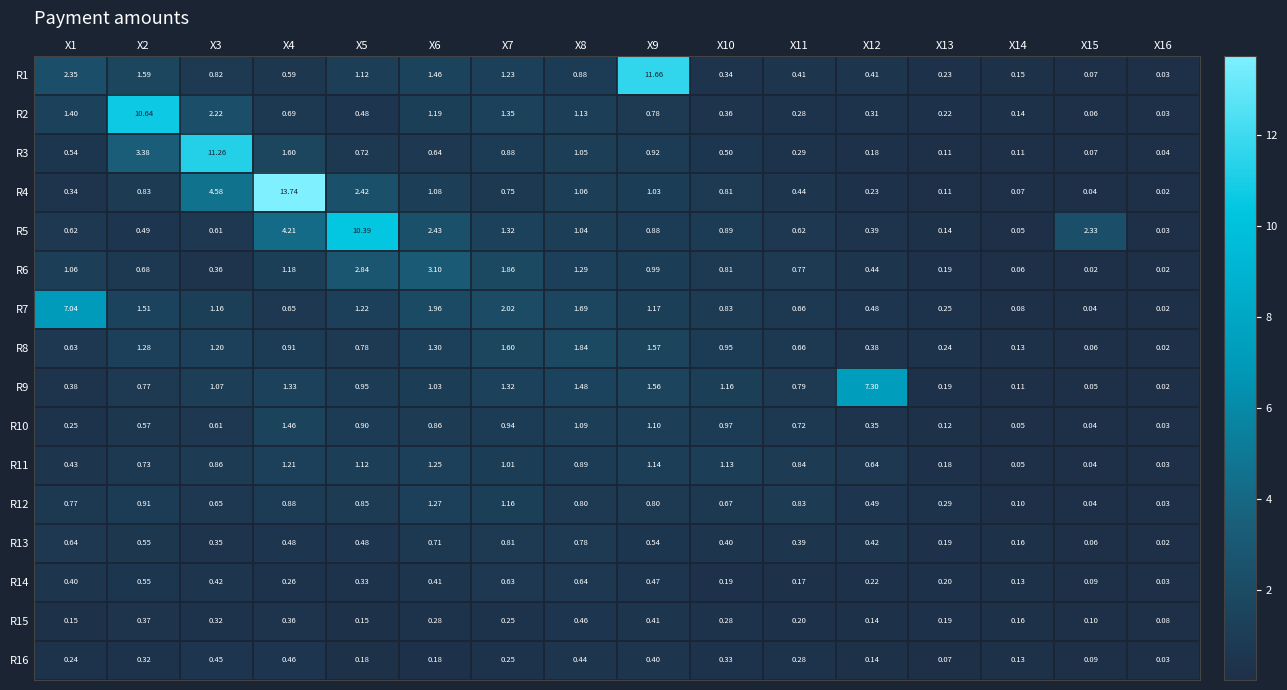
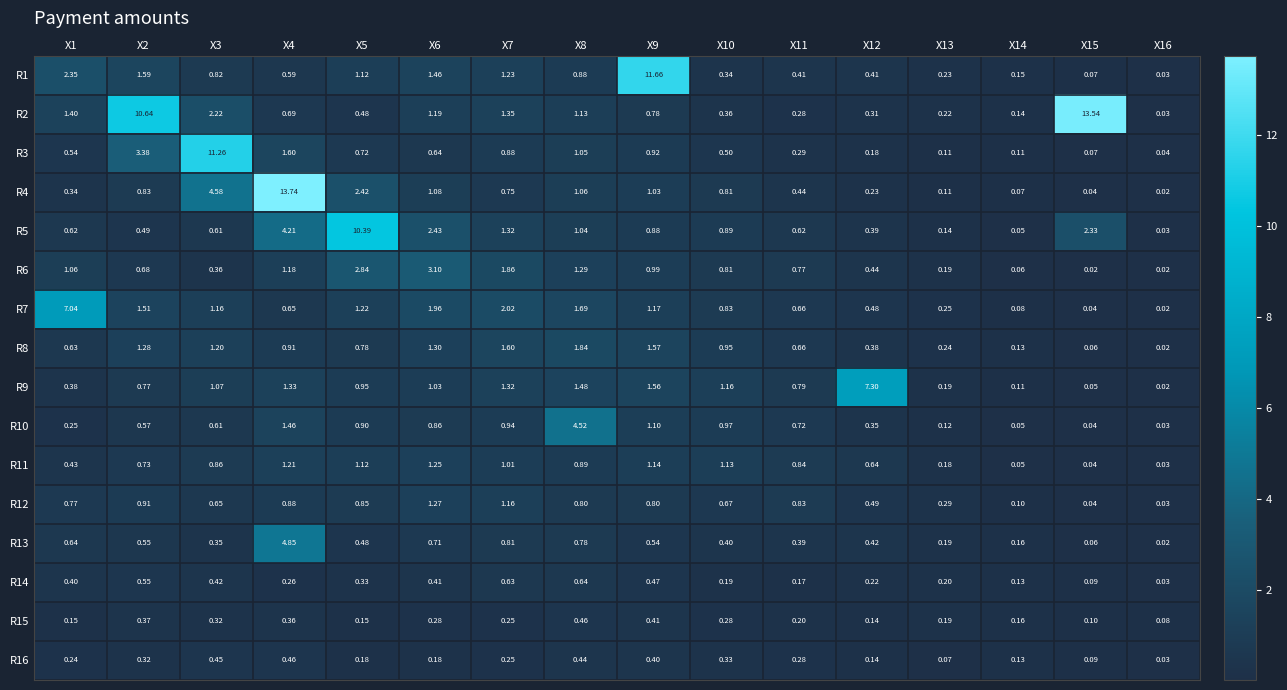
  {
    "R2": {
      "X1": 1.40,
      "X2": 10.64,
      "X3": 2.22,
      "X4": 0.69,
      "X5": 0.48,
      "X6": 1.19,
      "X7": 1.35,
      "X8": 1.13,
      "X9": 0.78,
      "X10": 0.36,
      "X11": 0.28,
      "X12": 0.31,
      "X13": 0.22,
      "X14": 0.14,
-     "X15": 0.06,
+     "X15": 13.54,
      "X16": 0.03
    },
    "R10": {
      "X1": 0.25,
      "X2": 0.57,
      "X3": 0.61,
      "X4": 1.46,
      "X5": 0.90,
      "X6": 0.86,
      "X7": 0.94,
-     "X8": 1.09,
+     "X8": 4.52,
      "X9": 1.10,
      "X10": 0.97,
      "X11": 0.72,
      "X12": 0.35,
      "X13": 0.12,
      "X14": 0.05,
      "X15": 0.04,
      "X16": 0.03
    },
    "R13": {
      "X1": 0.64,
      "X2": 0.55,
      "X3": 0.35,
-     "X4": 0.48,
+     "X4": 4.85,
      "X5": 0.48,
      "X6": 0.71,
      "X7": 0.81,
      "X8": 0.78,
      "X9": 0.54,
      "X10": 0.40,
      "X11": 0.39,
      "X12": 0.42,
      "X13": 0.19,
      "X14": 0.16,
      "X15": 0.06,
      "X16": 0.02
    }
  }
